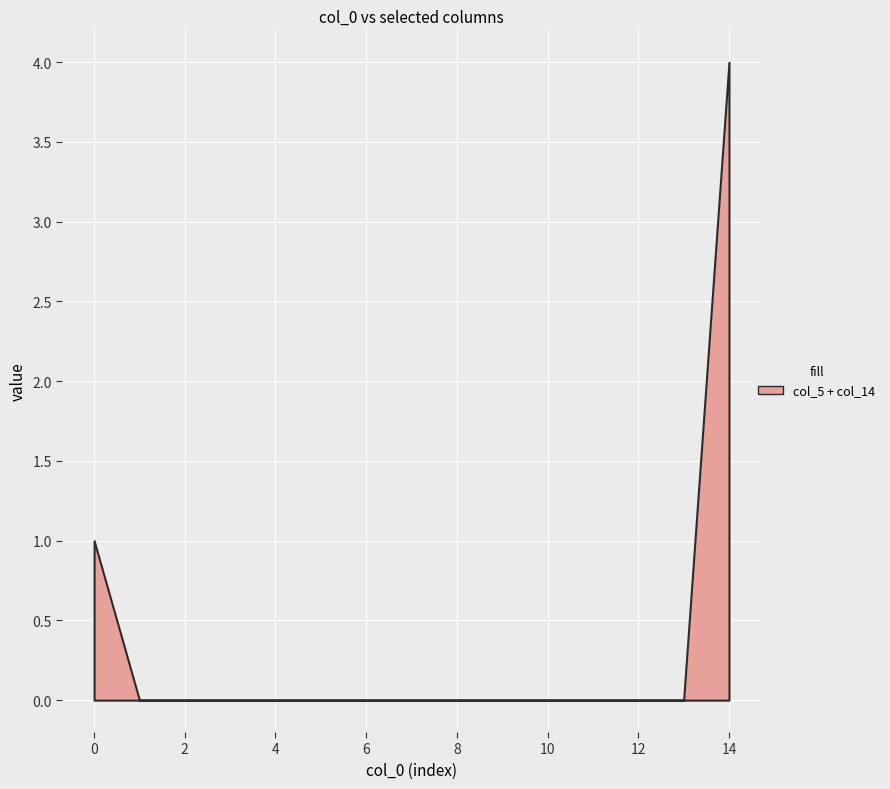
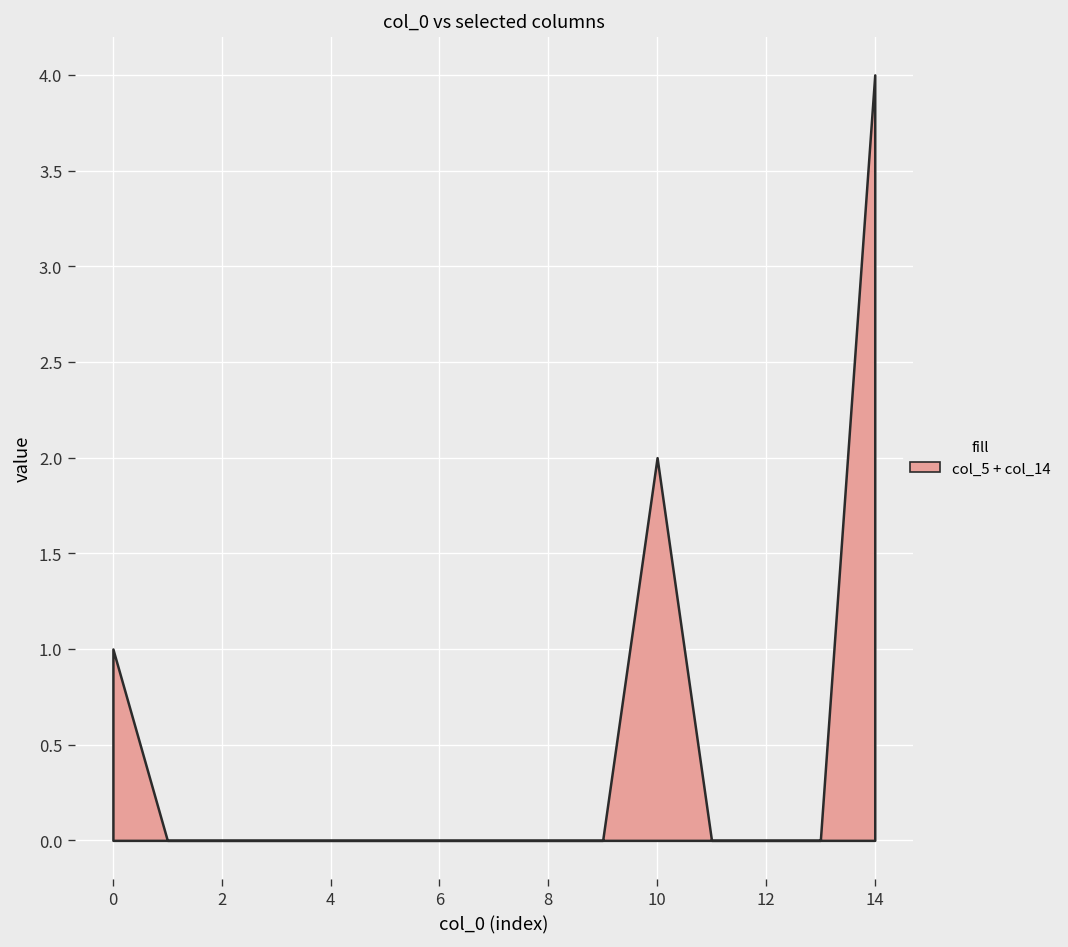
  {
    "0": 1,
    "2": 0,
    "4": 0,
    "6": 0,
    "8": 0,
-   "10": 0,
+   "10": 2,
    "12": 0,
    "14": 4
  }
